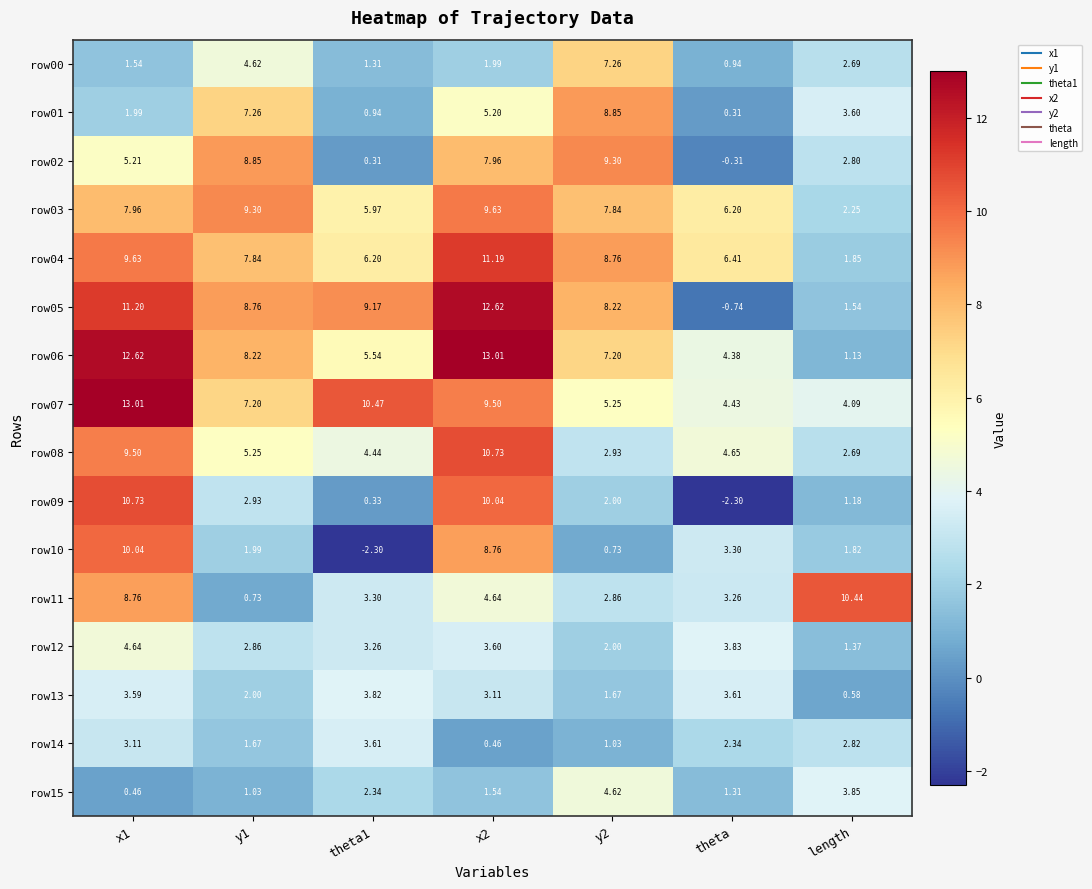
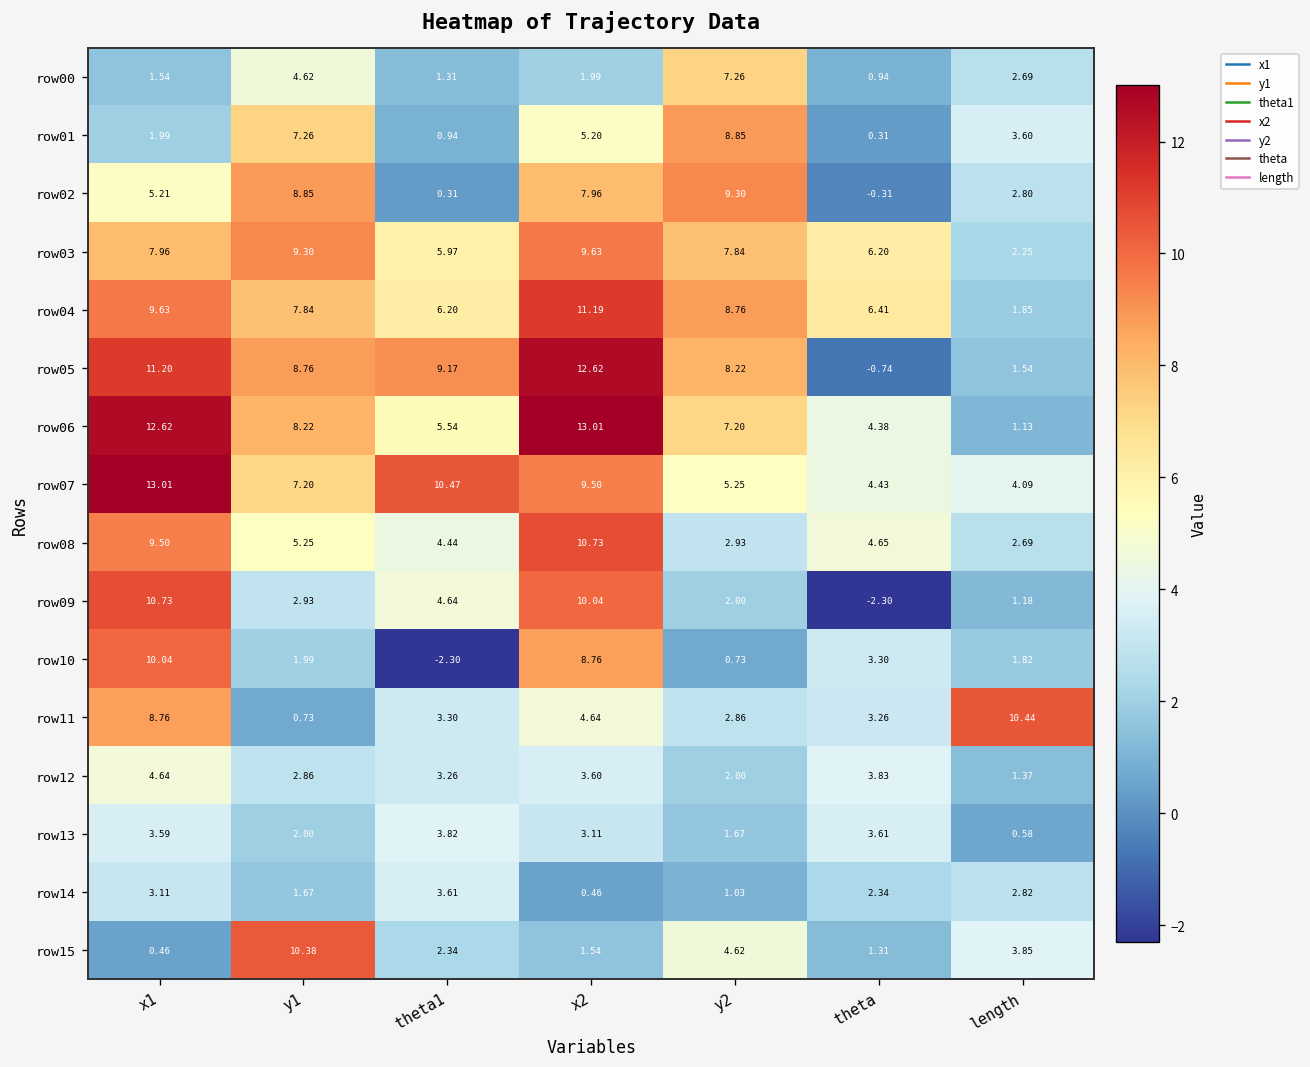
  {
    "row00": {
      "x1": 1.54,
      "y1": 4.62,
      "theta1": 1.31,
      "x2": 1.99,
      "y2": 7.26,
      "theta": 0.94,
      "length": 2.69
    },
    "row01": {
      "x1": 1.99,
      "y1": 7.26,
      "theta1": 0.94,
      "x2": 5.20,
      "y2": 8.85,
      "theta": 0.31,
      "length": 3.60
    },
    "row02": {
      "x1": 5.21,
      "y1": 8.85,
      "theta1": 0.31,
      "x2": 7.96,
      "y2": 9.30,
      "theta": -0.31,
      "length": 2.80
    },
    "row03": {
      "x1": 7.96,
      "y1": 9.30,
      "theta1": 5.97,
      "x2": 9.63,
      "y2": 7.84,
      "theta": 6.20,
      "length": 2.25
    },
    "row04": {
      "x1": 9.63,
      "y1": 7.84,
      "theta1": 6.20,
      "x2": 11.19,
      "y2": 8.76,
      "theta": 6.41,
      "length": 1.85
    },
    "row05": {
      "x1": 11.20,
      "y1": 8.76,
      "theta1": 9.17,
      "x2": 12.62,
      "y2": 8.22,
      "theta": -0.74,
      "length": 1.54
    },
    "row06": {
      "x1": 12.62,
      "y1": 8.22,
      "theta1": 5.54,
      "x2": 13.01,
      "y2": 7.20,
      "theta": 4.38,
      "length": 1.13
    },
    "row07": {
      "x1": 13.01,
      "y1": 7.20,
      "theta1": 10.47,
      "x2": 9.50,
      "y2": 5.25,
      "theta": 4.43,
      "length": 4.09
    },
    "row08": {
      "x1": 9.50,
      "y1": 5.25,
      "theta1": 4.44,
      "x2": 10.73,
      "y2": 2.93,
      "theta": 4.65,
      "length": 2.69
    },
    "row09": {
      "x1": 10.73,
      "y1": 2.93,
-     "theta1": 0.33,
+     "theta1": 4.64,
      "x2": 10.04,
      "y2": 2.00,
      "theta": -2.30,
      "length": 1.18
    },
    "row10": {
      "x1": 10.04,
      "y1": 1.99,
      "theta1": -2.30,
      "x2": 8.76,
      "y2": 0.73,
      "theta": 3.30,
      "length": 1.82
    },
    "row11": {
      "x1": 8.76,
      "y1": 0.73,
      "theta1": 3.30,
      "x2": 4.64,
      "y2": 2.86,
      "theta": 3.26,
      "length": 10.44
    },
    "row12": {
      "x1": 4.64,
      "y1": 2.86,
      "theta1": 3.26,
      "x2": 3.60,
      "y2": 2.00,
      "theta": 3.83,
      "length": 1.37
    },
    "row13": {
      "x1": 3.59,
      "y1": 2.00,
      "theta1": 3.82,
      "x2": 3.11,
      "y2": 1.67,
      "theta": 3.61,
      "length": 0.58
    },
    "row14": {
      "x1": 3.11,
      "y1": 1.67,
      "theta1": 3.61,
      "x2": 0.46,
      "y2": 1.03,
      "theta": 2.34,
      "length": 2.82
    },
    "row15": {
      "x1": 0.46,
-     "y1": 1.03,
+     "y1": 10.38,
      "theta1": 2.34,
      "x2": 1.54,
      "y2": 4.62,
      "theta": 1.31,
      "length": 3.85
    }
  }
